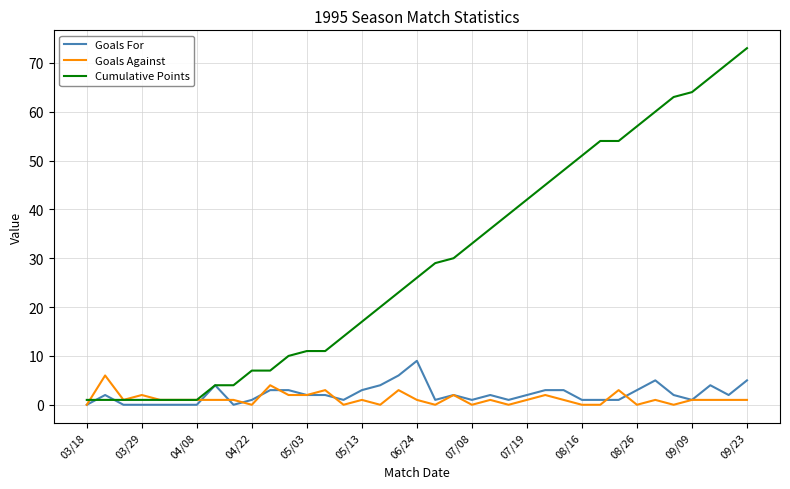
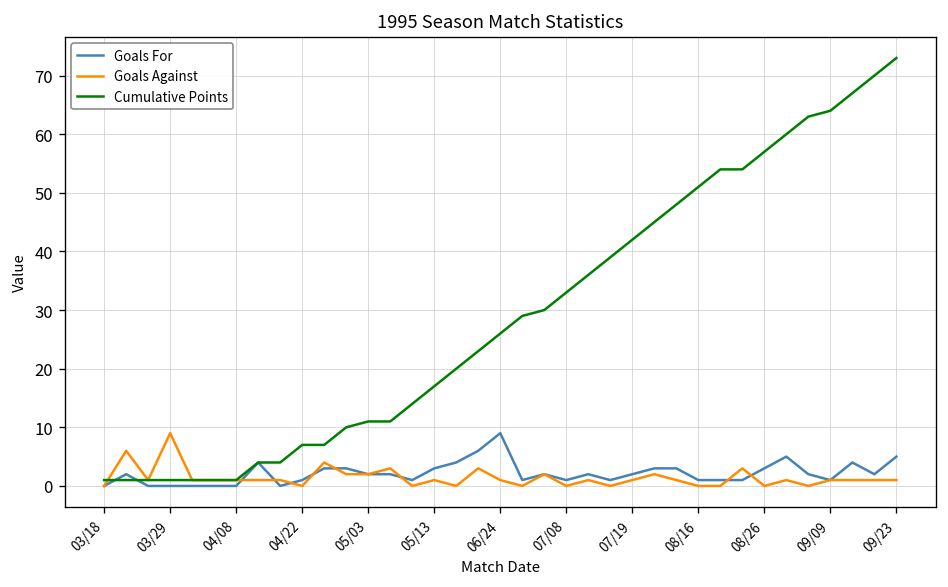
  {
    "Goals For": {
      "03/29": 0,
      "04/08": 0,
      "04/22": 1,
      "05/13": 3,
      "06/24": 9,
      "07/08": 1,
      "07/19": 2,
      "08/16": 1,
      "08/26": 3,
      "09/23": 5
    },
    "Goals Against": {
-     "03/29": 2,
+     "03/29": 9,
      "04/22": 0,
      "05/13": 1,
      "06/24": 1,
      "07/08": 0,
      "07/19": 1,
      "08/16": 0,
      "08/26": 0,
      "09/23": 1
    },
    "Cumulative Points": {
      "03/18": 1,
      "03/29": 1,
      "04/22": 7,
      "05/03": 11,
      "05/13": 17,
      "06/24": 26,
      "07/08": 33,
      "07/19": 42,
      "08/16": 51,
      "08/26": 57,
      "09/09": 64,
      "09/23": 73
    }
  }
